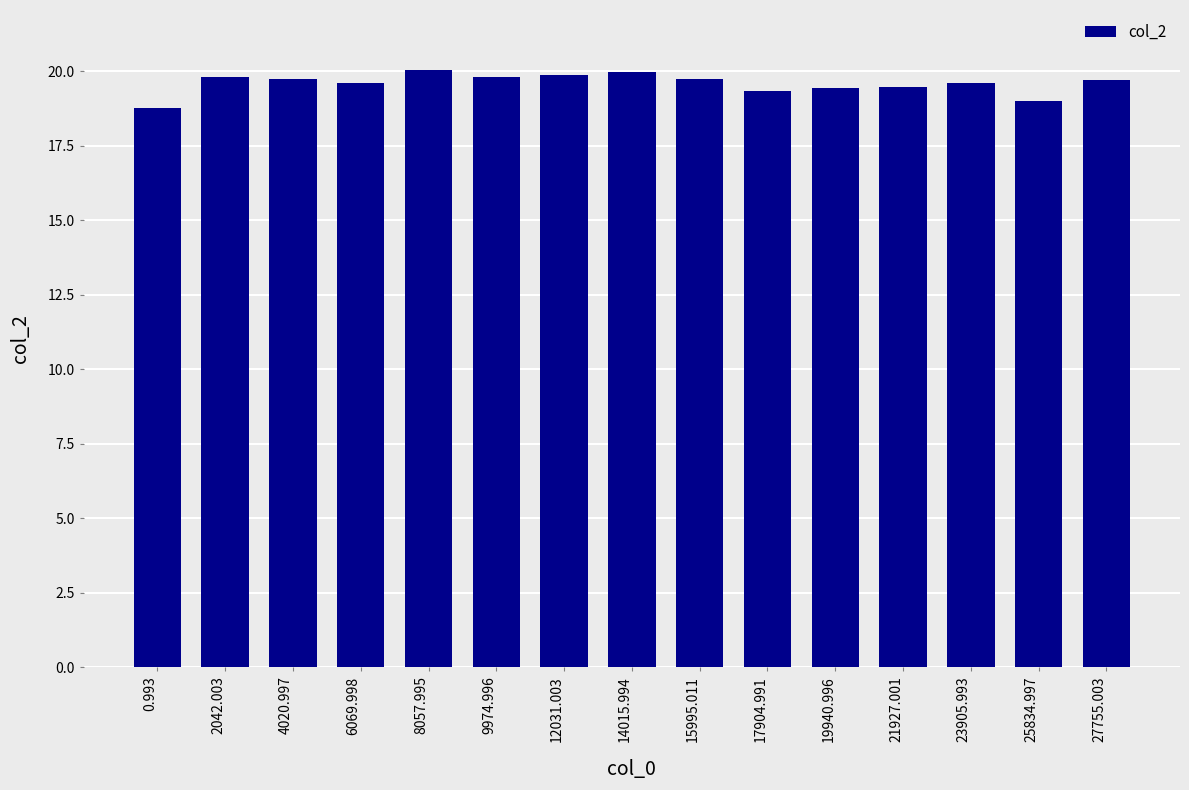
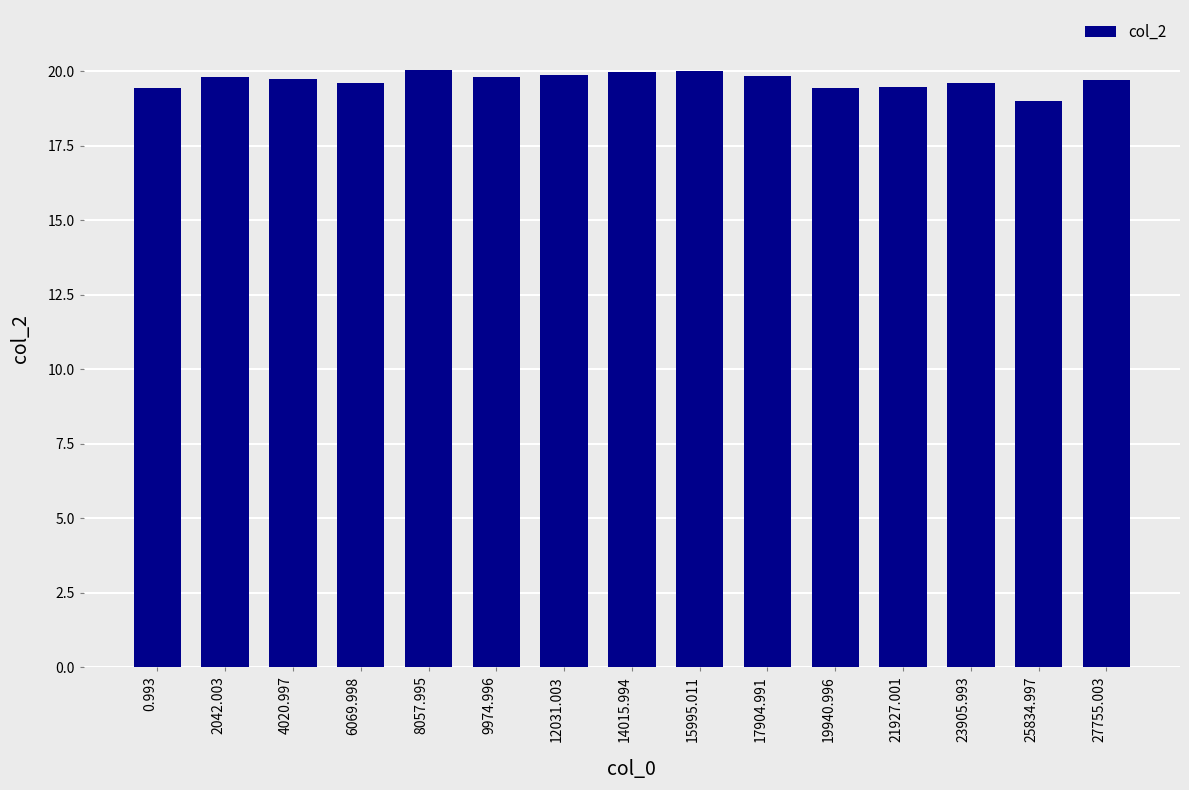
  {
-   "0.993": 18.8,
+   "0.993": 19.4,
    "2042.003": 19.8,
    "4020.997": 19.7,
    "6069.998": 19.6,
    "8057.995": 20.0,
    "9974.996": 19.8,
    "12031.003": 19.9,
    "14015.994": 20.0,
-   "15995.011": 19.7,
-   "17904.991": 19.3,
+   "15995.011": 20.0,
+   "17904.991": 19.8,
    "19940.996": 19.5,
    "21927.001": 19.5,
    "23905.993": 19.6,
    "25834.997": 19.0,
    "27755.003": 19.7
  }
